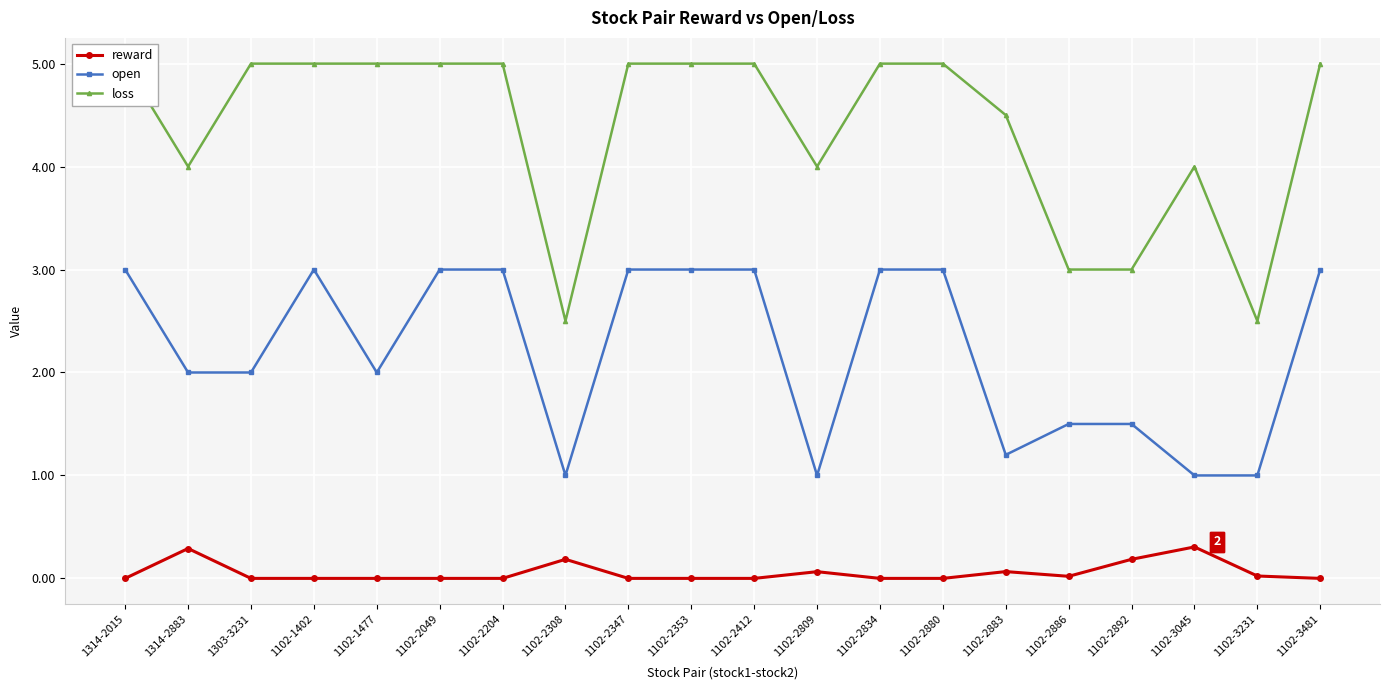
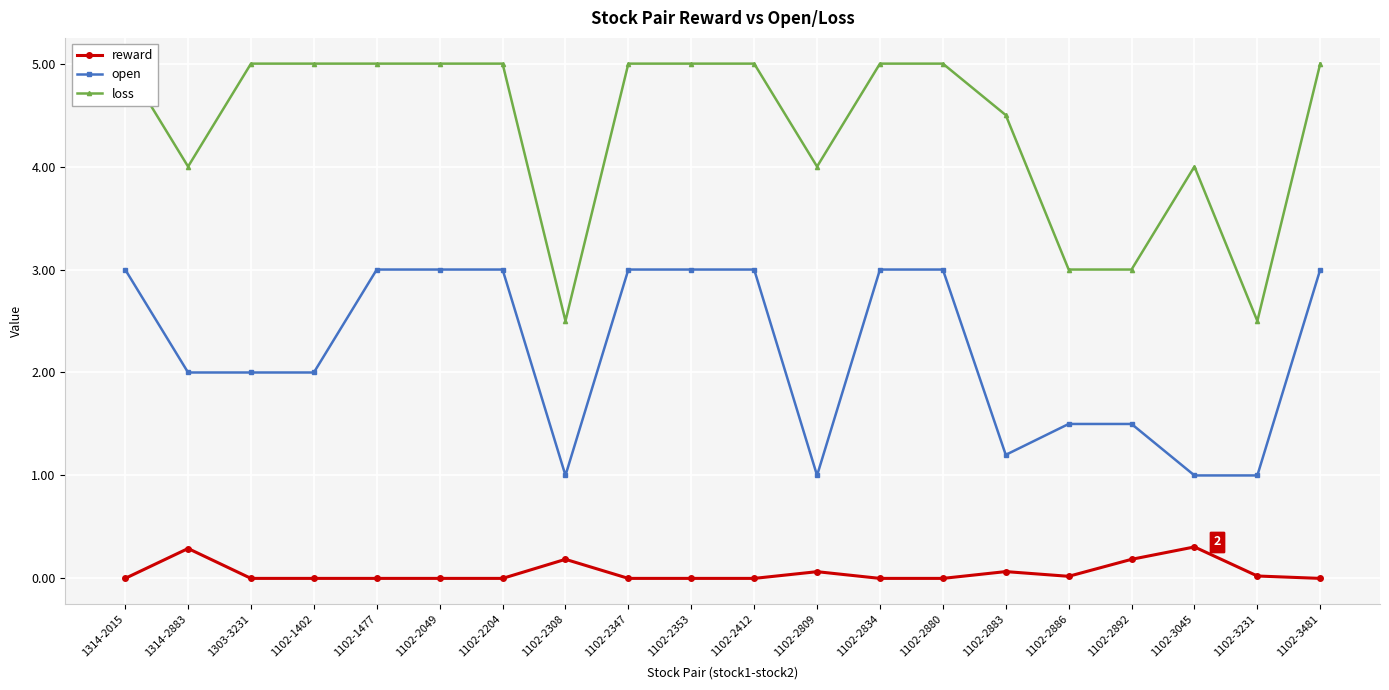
  {
    "reward": {
      "1314-2015": 0,
      "1314-2883": 0.29,
      "1303-3231": 0,
      "1102-1402": 0,
      "1102-1477": 0,
      "1102-2049": 0,
      "1102-2204": 0,
      "1102-2308": 0.19,
      "1102-2347": 0,
      "1102-2353": 0,
      "1102-2412": 0,
      "1102-2809": 0.07,
      "1102-2834": 0,
      "1102-2880": 0,
      "1102-2883": 0.07,
      "1102-2886": 0,
      "1102-2892": 0.19,
      "1102-3231": 0,
      "1102-3481": 0
    },
    "open": {
      "1314-2015": 3,
      "1314-2883": 2,
      "1303-3231": 2,
-     "1102-1402": 3,
-     "1102-1477": 2,
+     "1102-1402": 2,
+     "1102-1477": 3,
      "1102-2049": 3,
      "1102-2204": 3,
      "1102-2308": 1,
      "1102-2347": 3,
      "1102-2353": 3,
      "1102-2412": 3,
      "1102-2809": 1,
      "1102-2834": 3,
      "1102-2880": 3,
      "1102-2883": 1.20,
      "1102-2886": 1.50,
      "1102-2892": 1.50,
      "1102-3045": 1,
      "1102-3231": 1,
      "1102-3481": 3
    },
    "loss": {
      "1314-2883": 4,
      "1303-3231": 5,
      "1102-1402": 5,
      "1102-1477": 5,
      "1102-2049": 5,
      "1102-2204": 5,
      "1102-2308": 2.50,
      "1102-2347": 5,
      "1102-2353": 5,
      "1102-2412": 5,
      "1102-2809": 4,
      "1102-2834": 5,
      "1102-2880": 5,
      "1102-2883": 4.50,
      "1102-2886": 3,
      "1102-2892": 3,
      "1102-3045": 4,
      "1102-3231": 2.50,
      "1102-3481": 5
    }
  }
